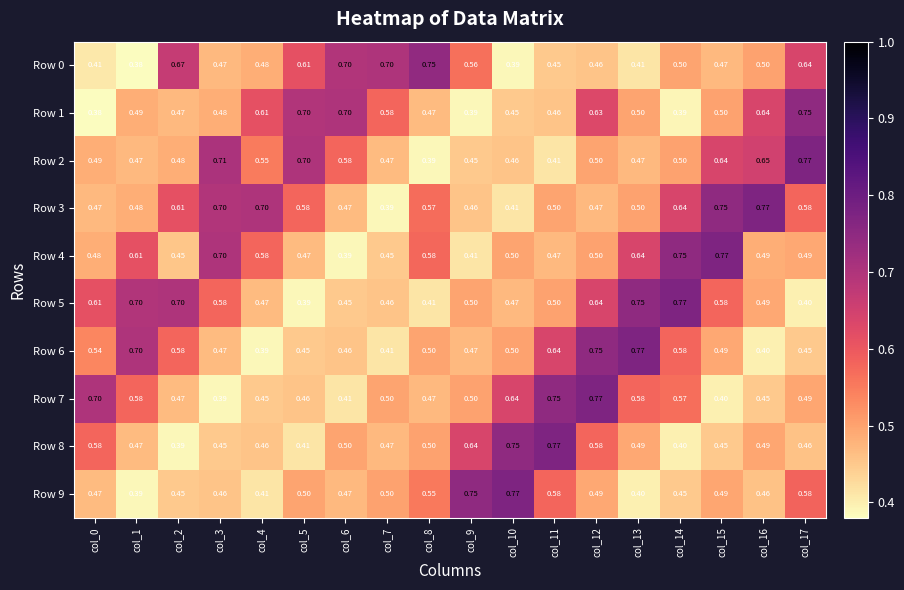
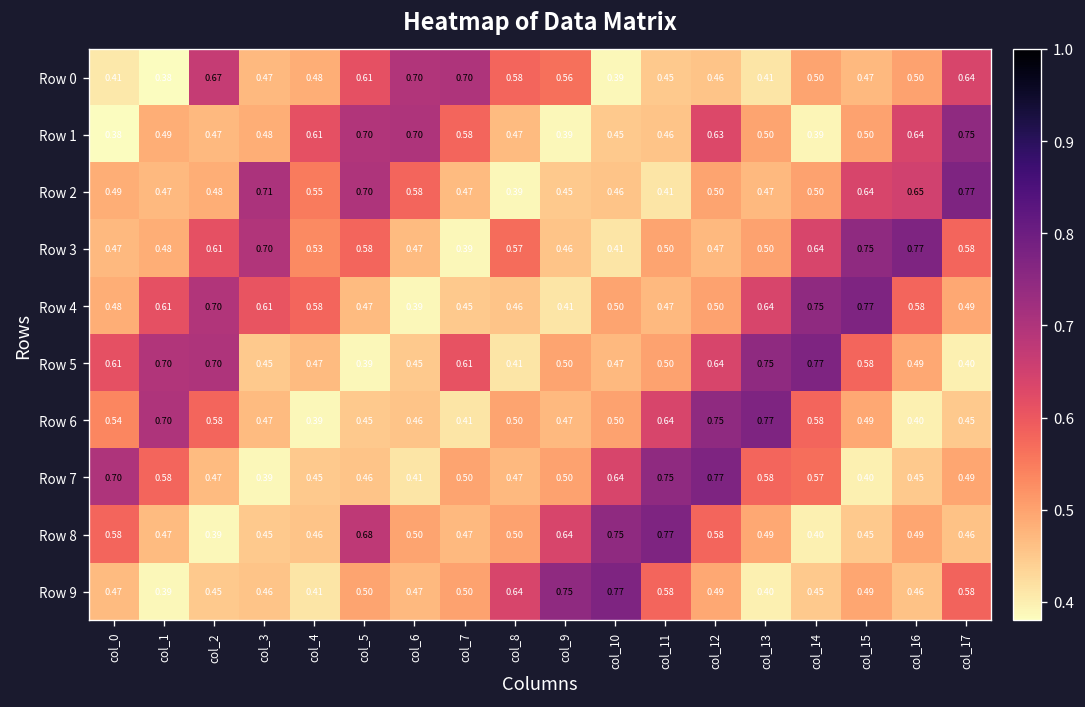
  {
    "Row 0": {
      "col_0": 0.41,
      "col_1": 0.38,
      "col_2": 0.67,
      "col_3": 0.47,
      "col_4": 0.48,
      "col_5": 0.61,
      "col_6": 0.70,
      "col_7": 0.70,
-     "col_8": 0.75,
+     "col_8": 0.58,
      "col_9": 0.56,
      "col_10": 0.39,
      "col_11": 0.45,
      "col_12": 0.46,
      "col_13": 0.41,
      "col_14": 0.50,
      "col_15": 0.47,
      "col_16": 0.50,
      "col_17": 0.64
    },
    "Row 1": {
      "col_0": 0.38,
      "col_1": 0.49,
      "col_2": 0.47,
      "col_3": 0.48,
      "col_4": 0.61,
      "col_5": 0.70,
      "col_6": 0.70,
      "col_7": 0.58,
      "col_8": 0.47,
      "col_9": 0.39,
      "col_10": 0.45,
      "col_11": 0.46,
      "col_12": 0.63,
      "col_13": 0.50,
      "col_14": 0.39,
      "col_15": 0.50,
      "col_16": 0.64,
      "col_17": 0.75
    },
    "Row 2": {
      "col_0": 0.49,
      "col_1": 0.47,
      "col_2": 0.48,
      "col_3": 0.71,
      "col_4": 0.55,
      "col_5": 0.70,
      "col_6": 0.58,
      "col_7": 0.47,
      "col_8": 0.39,
      "col_9": 0.45,
      "col_10": 0.46,
      "col_11": 0.41,
      "col_12": 0.50,
      "col_13": 0.47,
      "col_14": 0.50,
      "col_15": 0.64,
      "col_16": 0.65,
      "col_17": 0.77
    },
    "Row 3": {
      "col_0": 0.47,
      "col_1": 0.48,
      "col_2": 0.61,
      "col_3": 0.70,
-     "col_4": 0.70,
+     "col_4": 0.53,
      "col_5": 0.58,
      "col_6": 0.47,
      "col_7": 0.39,
      "col_8": 0.57,
      "col_9": 0.46,
      "col_10": 0.41,
      "col_11": 0.50,
      "col_12": 0.47,
      "col_13": 0.50,
      "col_14": 0.64,
      "col_15": 0.75,
      "col_16": 0.77,
      "col_17": 0.58
    },
    "Row 4": {
      "col_0": 0.48,
      "col_1": 0.61,
-     "col_2": 0.45,
-     "col_3": 0.70,
+     "col_2": 0.70,
+     "col_3": 0.61,
      "col_4": 0.58,
      "col_5": 0.47,
      "col_6": 0.39,
      "col_7": 0.45,
-     "col_8": 0.58,
+     "col_8": 0.46,
      "col_9": 0.41,
      "col_10": 0.50,
      "col_11": 0.47,
      "col_12": 0.50,
      "col_13": 0.64,
      "col_14": 0.75,
      "col_15": 0.77,
-     "col_16": 0.49,
+     "col_16": 0.58,
      "col_17": 0.49
    },
    "Row 5": {
      "col_0": 0.61,
      "col_1": 0.70,
      "col_2": 0.70,
-     "col_3": 0.58,
+     "col_3": 0.45,
      "col_4": 0.47,
      "col_5": 0.39,
      "col_6": 0.45,
-     "col_7": 0.46,
+     "col_7": 0.61,
      "col_8": 0.41,
      "col_9": 0.50,
      "col_10": 0.47,
      "col_11": 0.50,
      "col_12": 0.64,
      "col_13": 0.75,
      "col_14": 0.77,
      "col_15": 0.58,
      "col_16": 0.49,
      "col_17": 0.40
    },
    "Row 6": {
      "col_0": 0.54,
      "col_1": 0.70,
      "col_2": 0.58,
      "col_3": 0.47,
      "col_4": 0.39,
      "col_5": 0.45,
      "col_6": 0.46,
      "col_7": 0.41,
      "col_8": 0.50,
      "col_9": 0.47,
      "col_10": 0.50,
      "col_11": 0.64,
      "col_12": 0.75,
      "col_13": 0.77,
      "col_14": 0.58,
      "col_15": 0.49,
      "col_16": 0.40,
      "col_17": 0.45
    },
    "Row 7": {
      "col_0": 0.70,
      "col_1": 0.58,
      "col_2": 0.47,
      "col_3": 0.39,
      "col_4": 0.45,
      "col_5": 0.46,
      "col_6": 0.41,
      "col_7": 0.50,
      "col_8": 0.47,
      "col_9": 0.50,
      "col_10": 0.64,
      "col_11": 0.75,
      "col_12": 0.77,
      "col_13": 0.58,
      "col_14": 0.57,
      "col_15": 0.40,
      "col_16": 0.45,
      "col_17": 0.49
    },
    "Row 8": {
      "col_0": 0.58,
      "col_1": 0.47,
      "col_2": 0.39,
      "col_3": 0.45,
      "col_4": 0.46,
-     "col_5": 0.41,
+     "col_5": 0.68,
      "col_6": 0.50,
      "col_7": 0.47,
      "col_8": 0.50,
      "col_9": 0.64,
      "col_10": 0.75,
      "col_11": 0.77,
      "col_12": 0.58,
      "col_13": 0.49,
      "col_14": 0.40,
      "col_15": 0.45,
      "col_16": 0.49,
      "col_17": 0.46
    },
    "Row 9": {
      "col_0": 0.47,
      "col_1": 0.39,
      "col_2": 0.45,
      "col_3": 0.46,
      "col_4": 0.41,
      "col_5": 0.50,
      "col_6": 0.47,
      "col_7": 0.50,
-     "col_8": 0.55,
+     "col_8": 0.64,
      "col_9": 0.75,
      "col_10": 0.77,
      "col_11": 0.58,
      "col_12": 0.49,
      "col_13": 0.40,
      "col_14": 0.45,
      "col_15": 0.49,
      "col_16": 0.46,
      "col_17": 0.58
    }
  }
